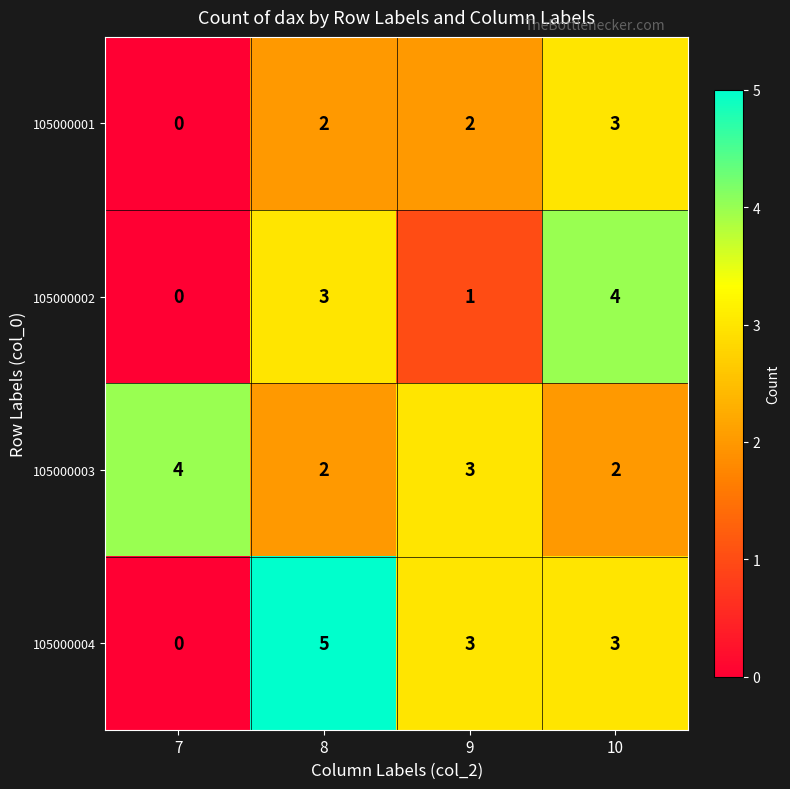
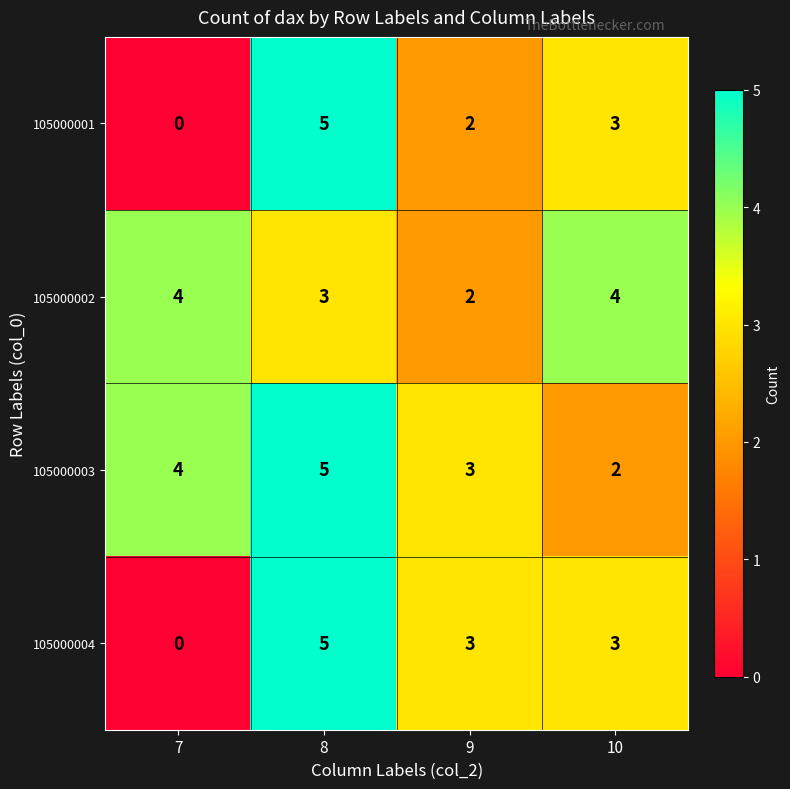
  {
    "105000001": {
      "7": 0,
-     "8": 2,
+     "8": 5,
      "9": 2,
      "10": 3
    },
    "105000002": {
-     "7": 0,
+     "7": 4,
      "8": 3,
-     "9": 1,
+     "9": 2,
      "10": 4
    },
    "105000003": {
      "7": 4,
-     "8": 2,
+     "8": 5,
      "9": 3,
      "10": 2
    },
    "105000004": {
      "7": 0,
      "8": 5,
      "9": 3,
      "10": 3
    }
  }
